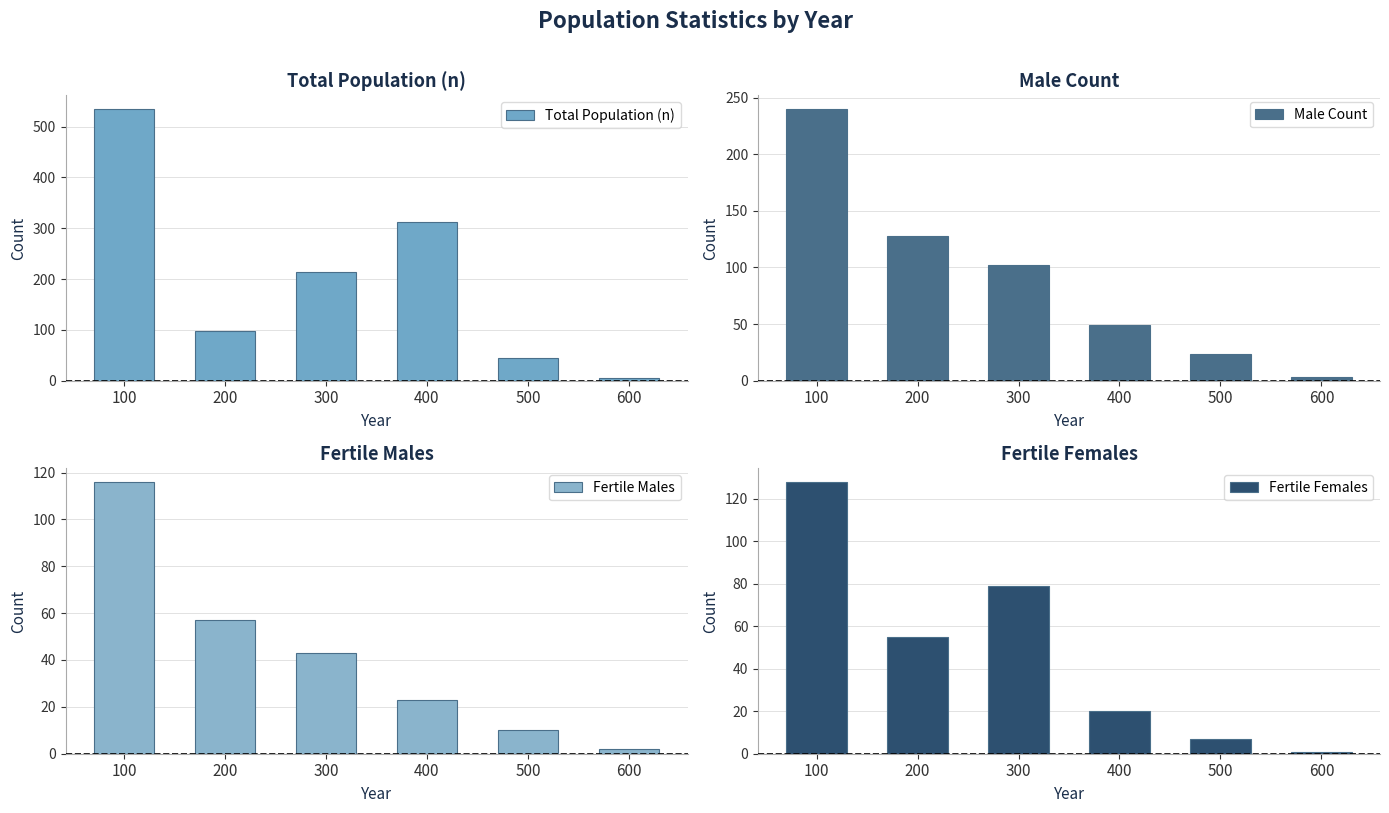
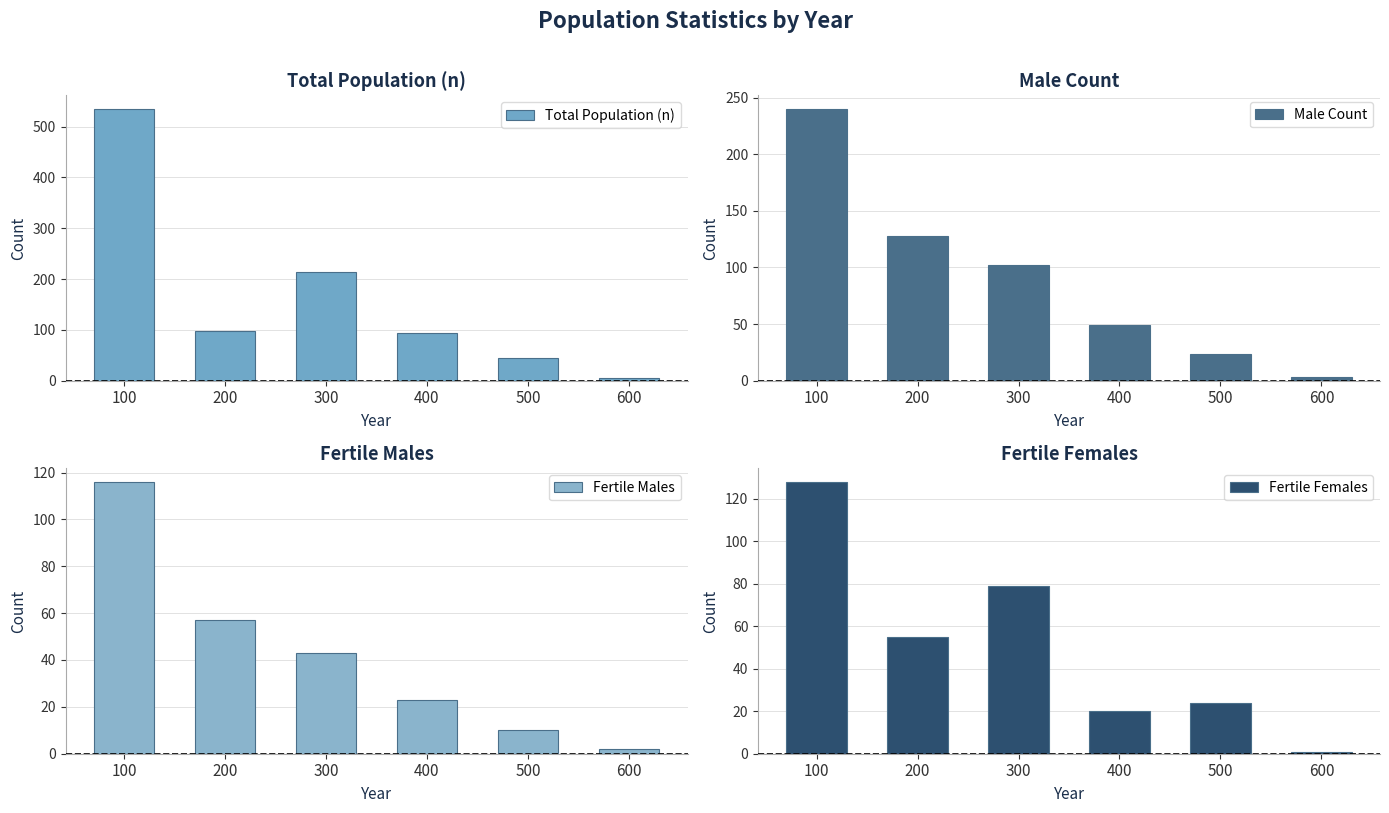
  {
    "Total Population (n)": {
      "100": 540,
      "200": 100,
      "300": 210,
-     "400": 310,
+     "400": 90,
      "500": 40,
      "600": 10
    },
    "Male Count": {
      "100": 240,
      "200": 128,
      "300": 102,
      "400": 49,
      "500": 24,
      "600": 3
    },
    "Fertile Males": {
      "100": 116,
      "200": 57,
      "300": 43,
      "400": 23,
      "500": 10,
      "600": 2
    },
    "Fertile Females": {
      "100": 128,
      "200": 55,
      "300": 79,
      "400": 20,
-     "500": 7
+     "500": 24
    }
  }
